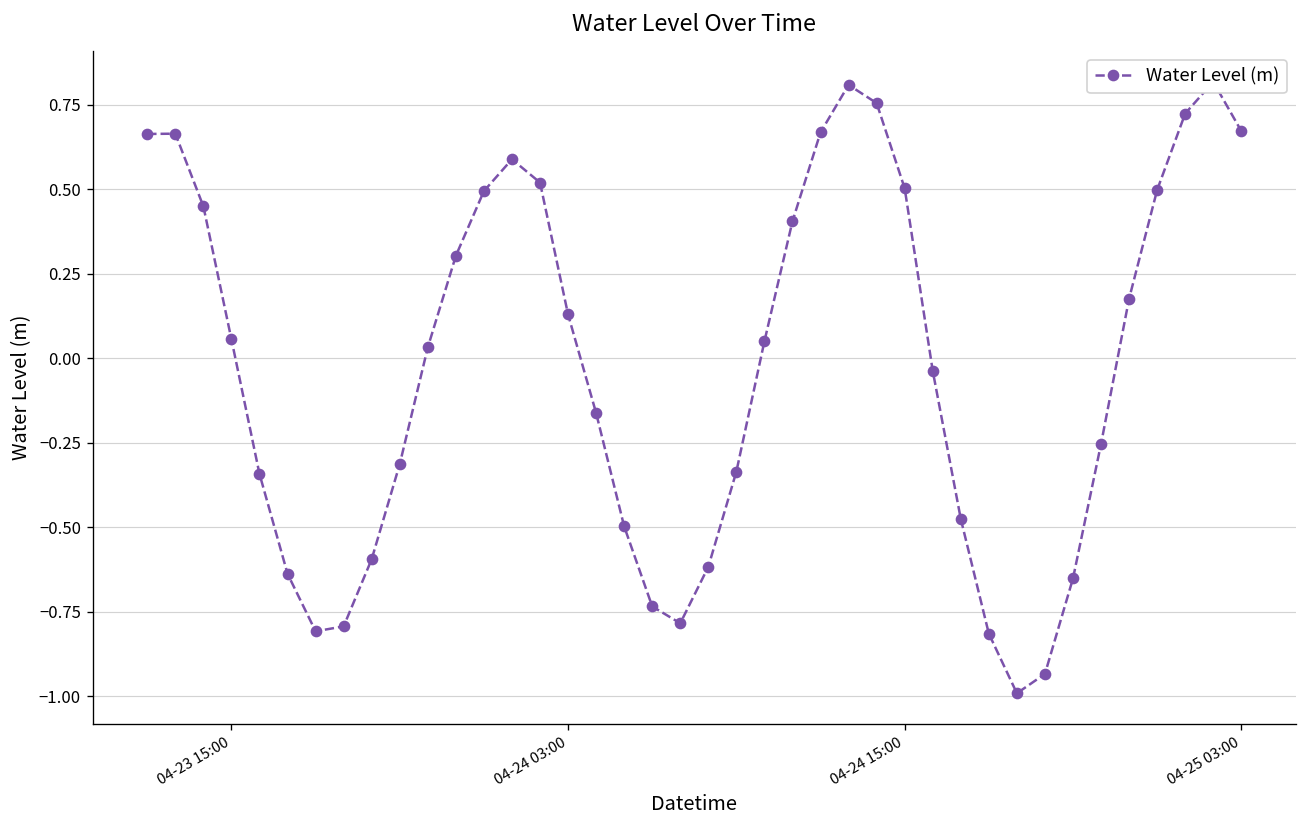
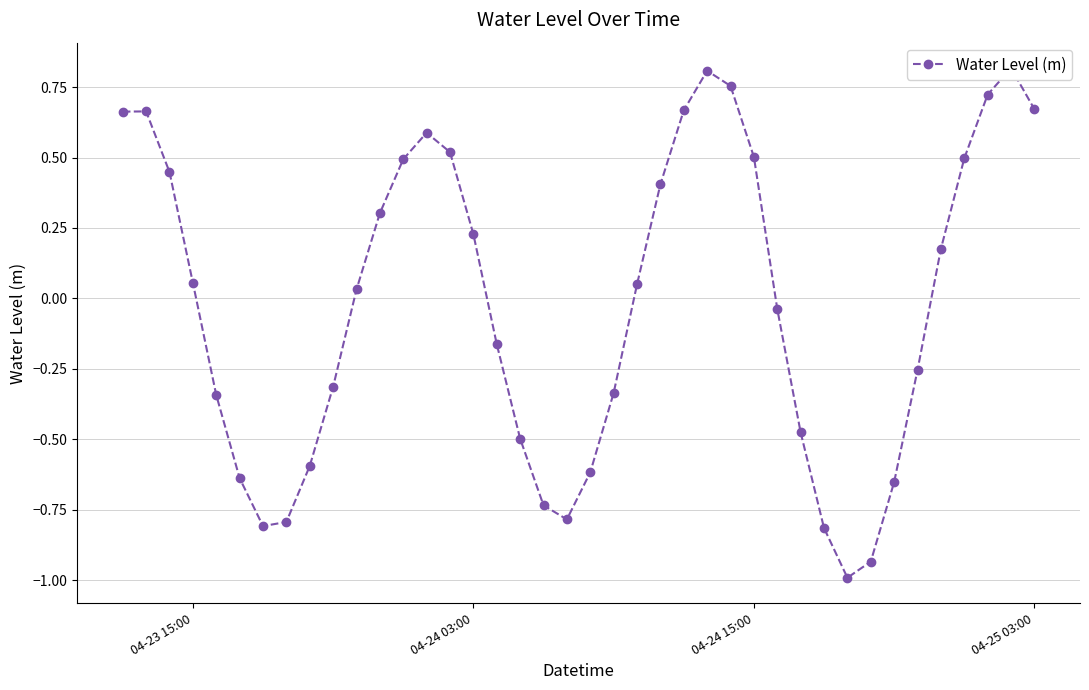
  {
    "04-23 15:00": 0.06,
-   "04-24 03:00": 0.13,
+   "04-24 03:00": 0.23,
    "04-24 15:00": 0.50,
    "04-25 03:00": 0.67
  }
